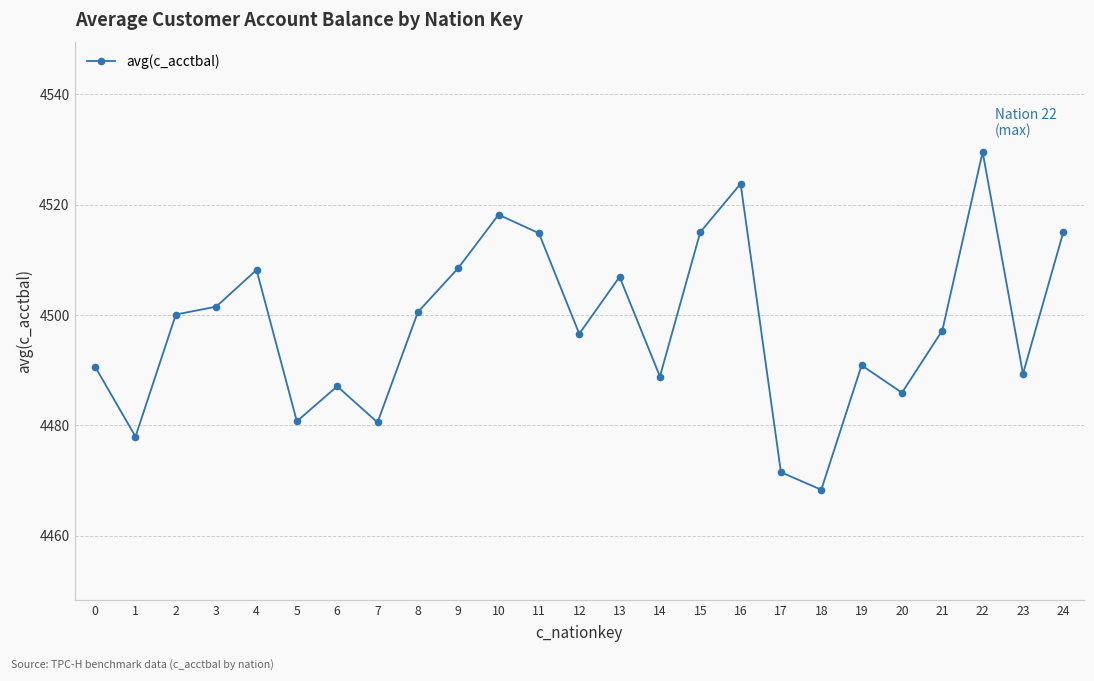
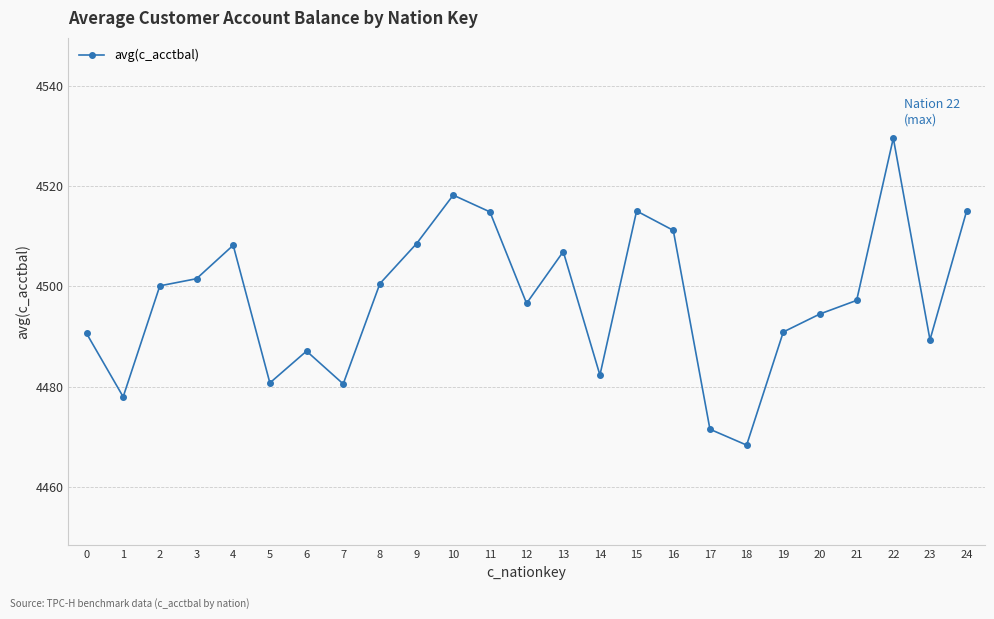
  {
    "0": 4491,
    "1": 4478,
    "2": 4500,
    "3": 4502,
    "4": 4508,
    "5": 4481,
    "6": 4487,
    "7": 4481,
    "8": 4501,
    "9": 4509,
    "10": 4518,
    "11": 4515,
    "12": 4497,
    "13": 4507,
-   "14": 4489,
+   "14": 4482,
    "15": 4515,
-   "16": 4524,
+   "16": 4511,
    "17": 4472,
    "18": 4468,
    "19": 4491,
-   "20": 4486,
+   "20": 4495,
    "21": 4497,
    "23": 4489,
    "24": 4515
  }
